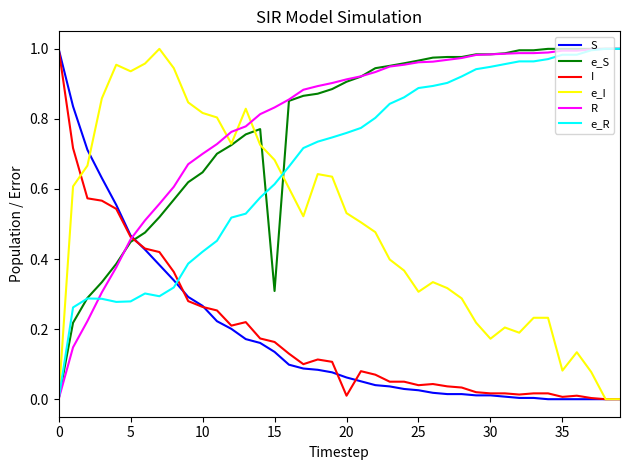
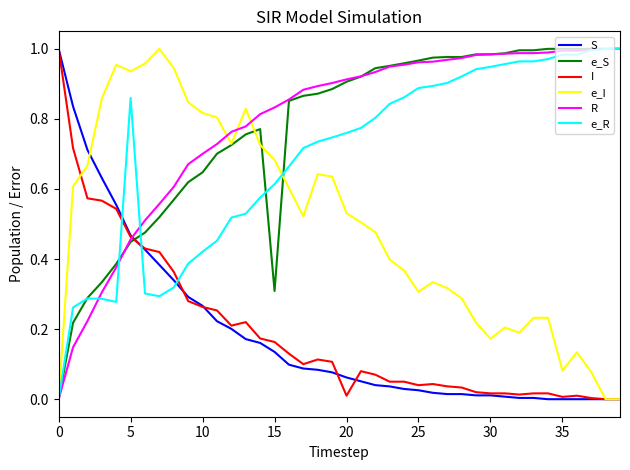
  {
    "S": {
      "15": 0.14,
      "20": 0.06,
      "25": 0.03
    },
    "e_S": {
      "5": 0.45,
      "10": 0.65,
      "15": 0.31
    },
    "I": {
      "15": 0.16,
      "20": 0.01,
      "25": 0.04
    },
    "e_I": {
      "5": 0.94,
      "10": 0.82,
      "15": 0.68,
      "20": 0.53,
      "25": 0.31,
      "30": 0.17,
      "35": 0.08
    },
    "R": {
      "10": 0.70,
      "15": 0.83
    },
    "e_R": {
-     "5": 0.28,
+     "5": 0.86,
      "10": 0.42,
      "15": 0.61,
      "20": 0.76,
      "25": 0.89,
      "30": 0.95
    }
  }
